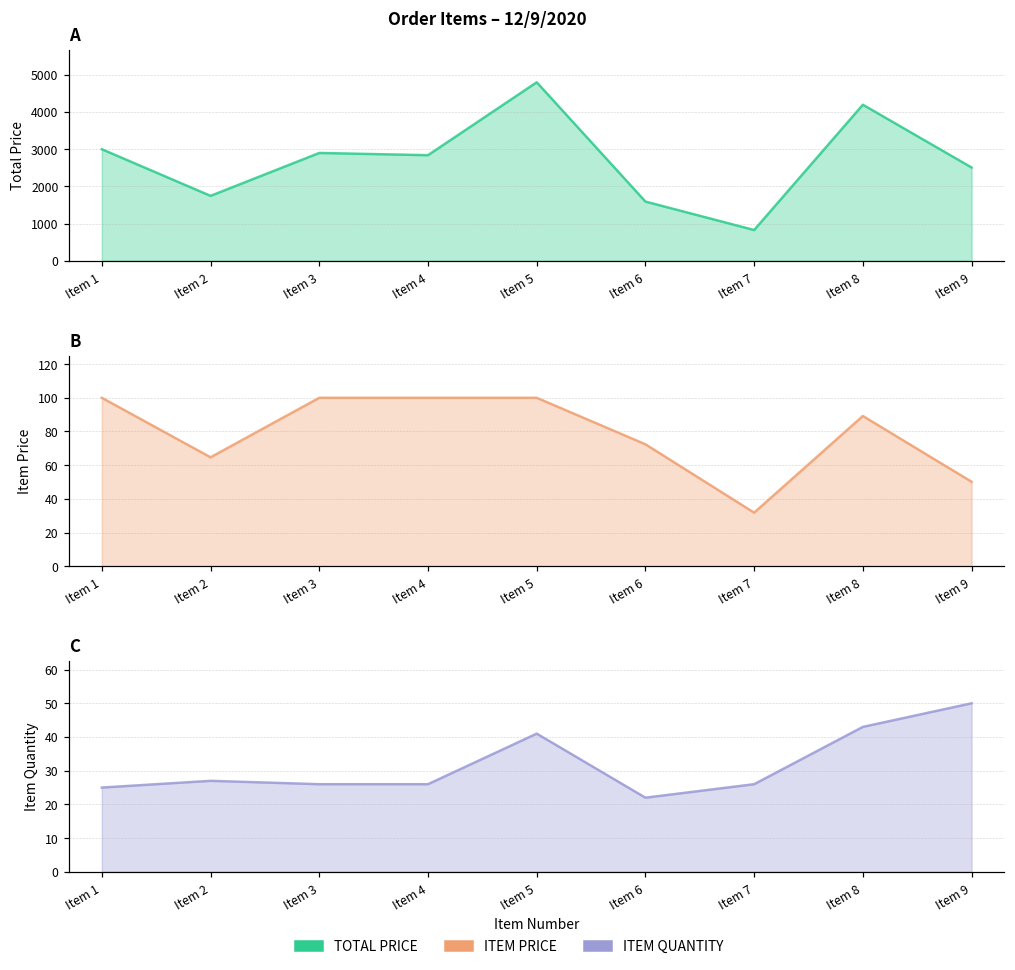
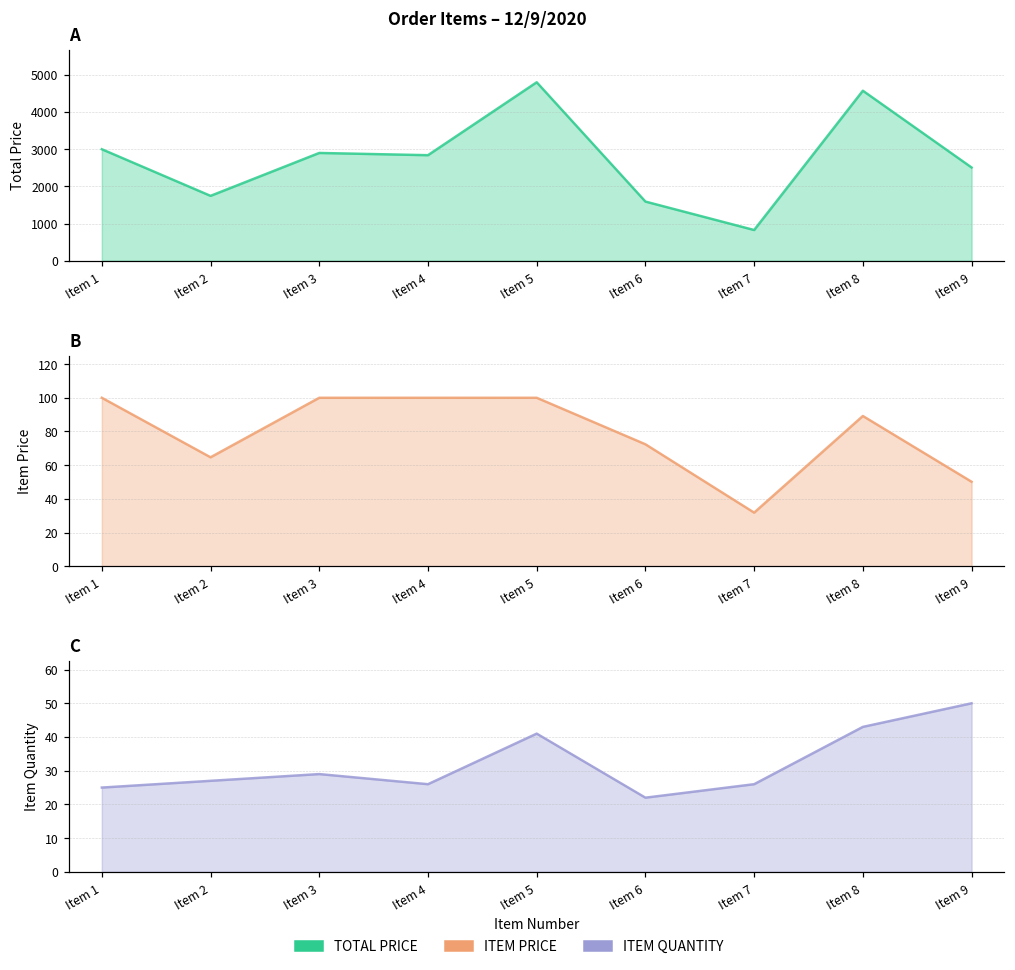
  {
    "A": {
      "Item 1": 3000,
      "Item 2": 1700,
      "Item 3": 2900,
      "Item 4": 2800,
      "Item 5": 4800,
      "Item 6": 1600,
      "Item 7": 800,
-     "Item 8": 4200,
+     "Item 8": 4600,
      "Item 9": 2500
    },
    "B": {
      "Item 1": 100,
      "Item 2": 65,
      "Item 3": 100,
      "Item 4": 100,
      "Item 5": 100,
      "Item 6": 72,
      "Item 7": 32,
      "Item 8": 89,
      "Item 9": 50
    },
    "C": {
      "Item 1": 25,
      "Item 2": 27,
-     "Item 3": 26,
+     "Item 3": 29,
      "Item 4": 26,
      "Item 5": 41,
      "Item 6": 22,
      "Item 7": 26,
      "Item 8": 43,
      "Item 9": 50
    }
  }
